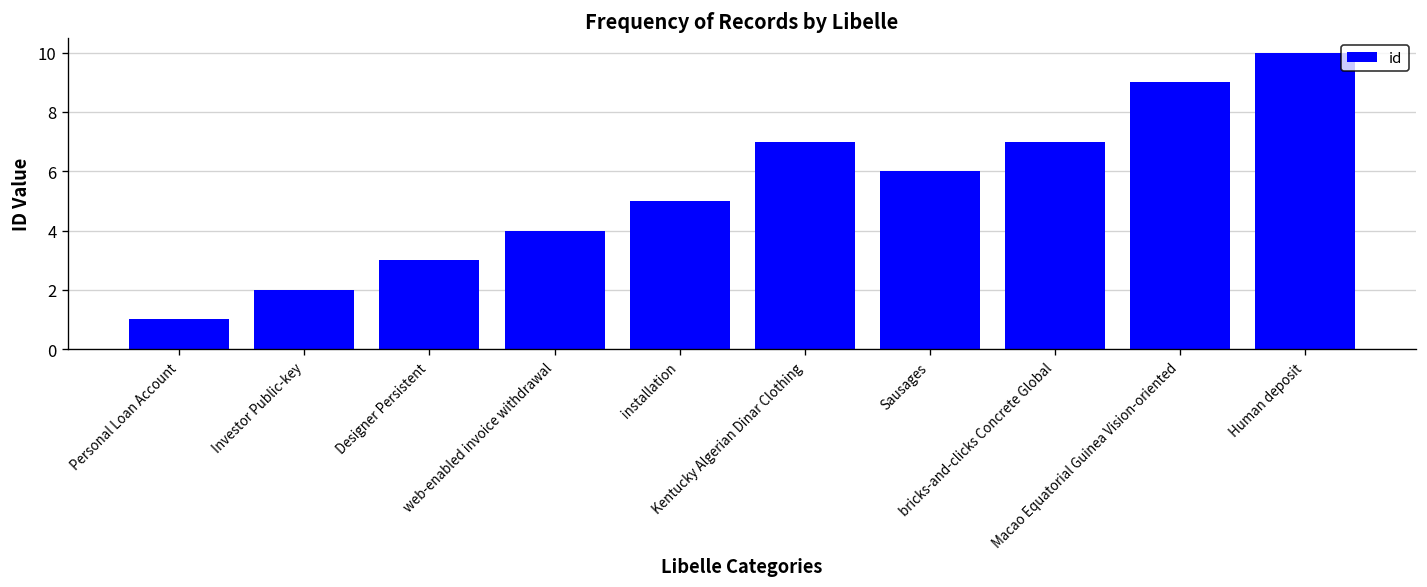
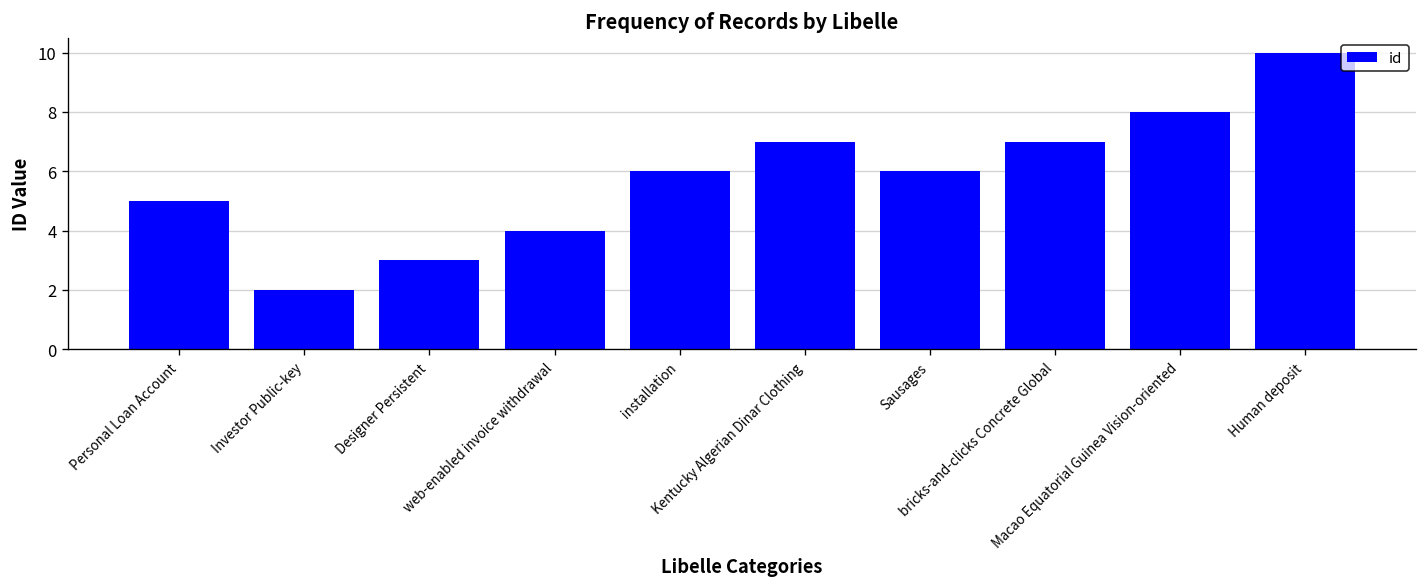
  {
-   "Personal Loan Account": 1,
+   "Personal Loan Account": 5,
    "Investor Public-key": 2,
    "Designer Persistent": 3,
    "web-enabled invoice withdrawal": 4,
-   "installation": 5,
+   "installation": 6,
    "Kentucky Algerian Dinar Clothing": 7,
    "Sausages": 6,
    "bricks-and-clicks Concrete Global": 7,
-   "Macao Equatorial Guinea Vision-oriented": 9,
+   "Macao Equatorial Guinea Vision-oriented": 8,
    "Human deposit": 10
  }
